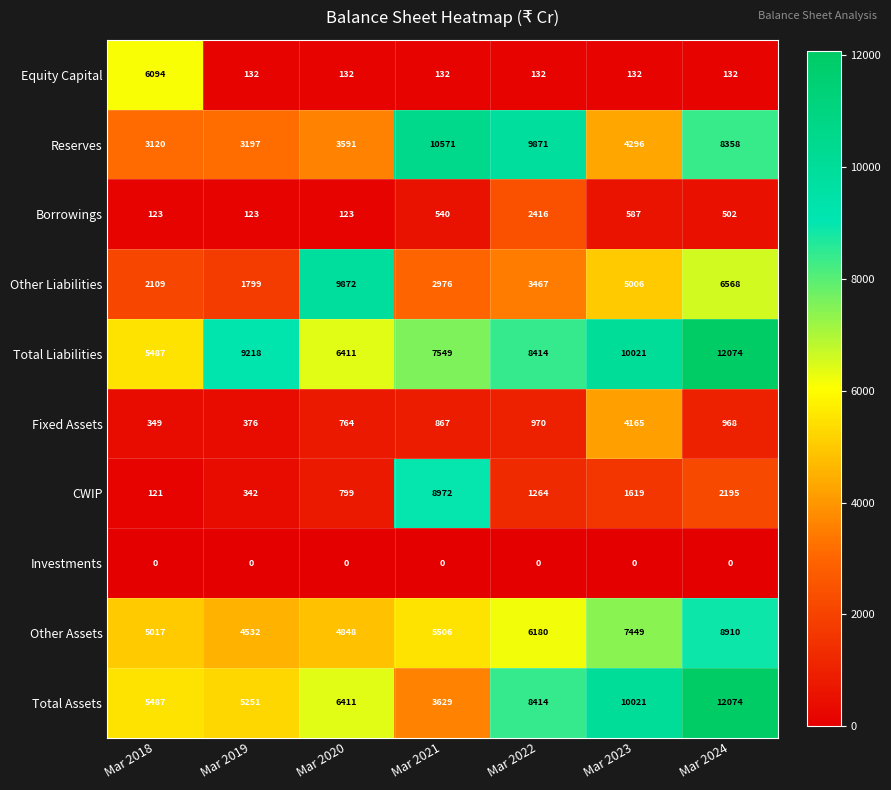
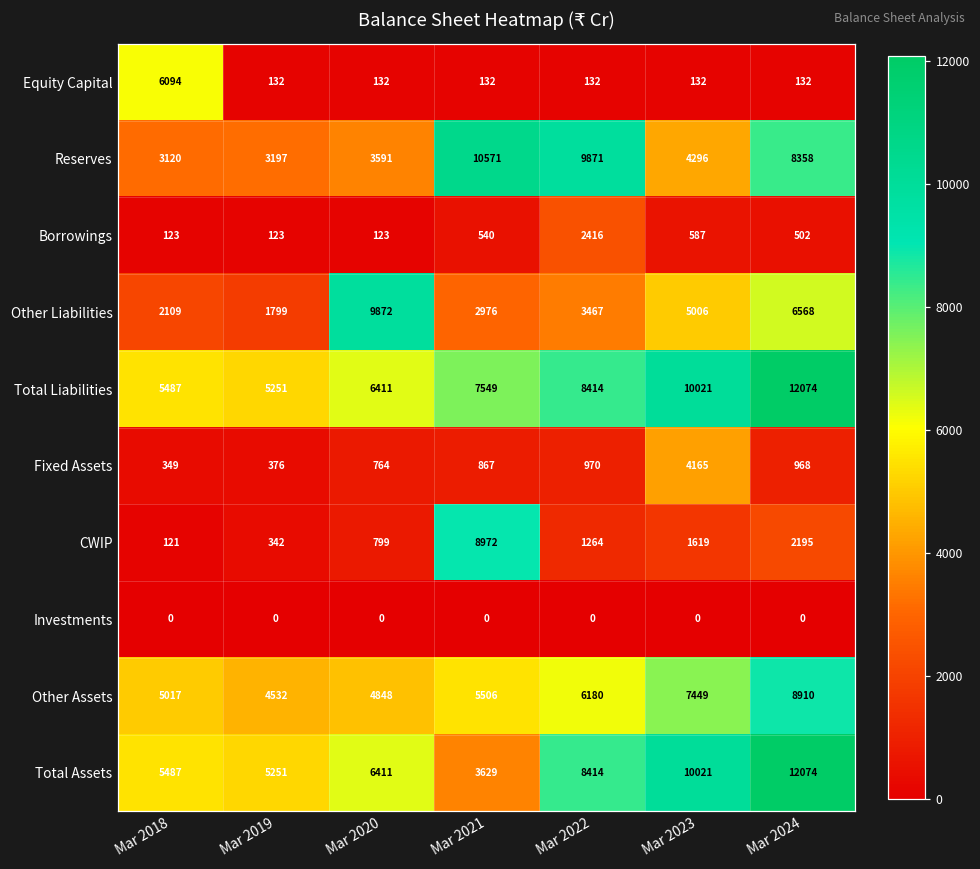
  {
    "Equity Capital": {
      "Mar 2018": 6094,
      "Mar 2019": 132,
      "Mar 2020": 132,
      "Mar 2021": 132,
      "Mar 2022": 132,
      "Mar 2023": 132,
      "Mar 2024": 132
    },
    "Reserves": {
      "Mar 2018": 3120,
      "Mar 2019": 3197,
      "Mar 2020": 3591,
      "Mar 2021": 10571,
      "Mar 2022": 9871,
      "Mar 2023": 4296,
      "Mar 2024": 8358
    },
    "Borrowings": {
      "Mar 2018": 123,
      "Mar 2019": 123,
      "Mar 2020": 123,
      "Mar 2021": 540,
      "Mar 2022": 2416,
      "Mar 2023": 587,
      "Mar 2024": 502
    },
    "Other Liabilities": {
      "Mar 2018": 2109,
      "Mar 2019": 1799,
      "Mar 2020": 9872,
      "Mar 2021": 2976,
      "Mar 2022": 3467,
      "Mar 2023": 5006,
      "Mar 2024": 6568
    },
    "Total Liabilities": {
      "Mar 2018": 5487,
-     "Mar 2019": 9218,
+     "Mar 2019": 5251,
      "Mar 2020": 6411,
      "Mar 2021": 7549,
      "Mar 2022": 8414,
      "Mar 2023": 10021,
      "Mar 2024": 12074
    },
    "Fixed Assets": {
      "Mar 2018": 349,
      "Mar 2019": 376,
      "Mar 2020": 764,
      "Mar 2021": 867,
      "Mar 2022": 970,
      "Mar 2023": 4165,
      "Mar 2024": 968
    },
    "CWIP": {
      "Mar 2018": 121,
      "Mar 2019": 342,
      "Mar 2020": 799,
      "Mar 2021": 8972,
      "Mar 2022": 1264,
      "Mar 2023": 1619,
      "Mar 2024": 2195
    },
    "Investments": {
      "Mar 2018": 0,
      "Mar 2019": 0,
      "Mar 2020": 0,
      "Mar 2021": 0,
      "Mar 2022": 0,
      "Mar 2023": 0,
      "Mar 2024": 0
    },
    "Other Assets": {
      "Mar 2018": 5017,
      "Mar 2019": 4532,
      "Mar 2020": 4848,
      "Mar 2021": 5506,
      "Mar 2022": 6180,
      "Mar 2023": 7449,
      "Mar 2024": 8910
    },
    "Total Assets": {
      "Mar 2018": 5487,
      "Mar 2019": 5251,
      "Mar 2020": 6411,
      "Mar 2021": 3629,
      "Mar 2022": 8414,
      "Mar 2023": 10021,
      "Mar 2024": 12074
    }
  }
